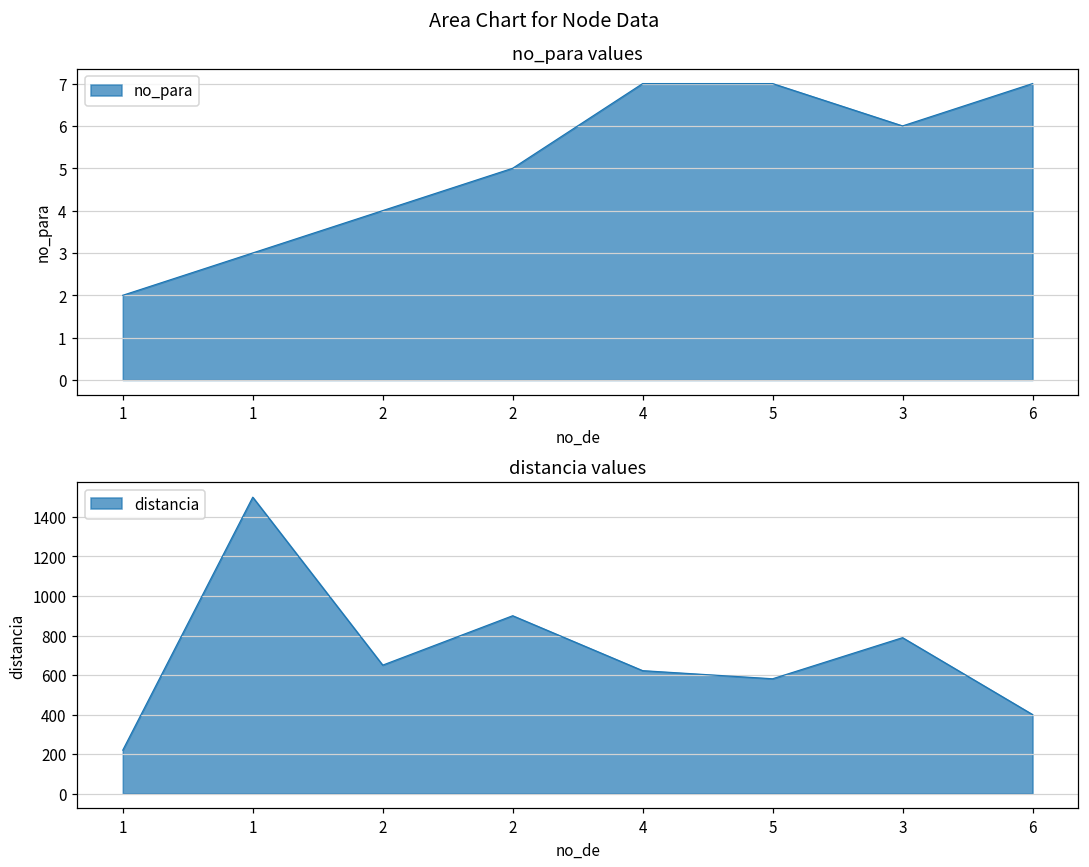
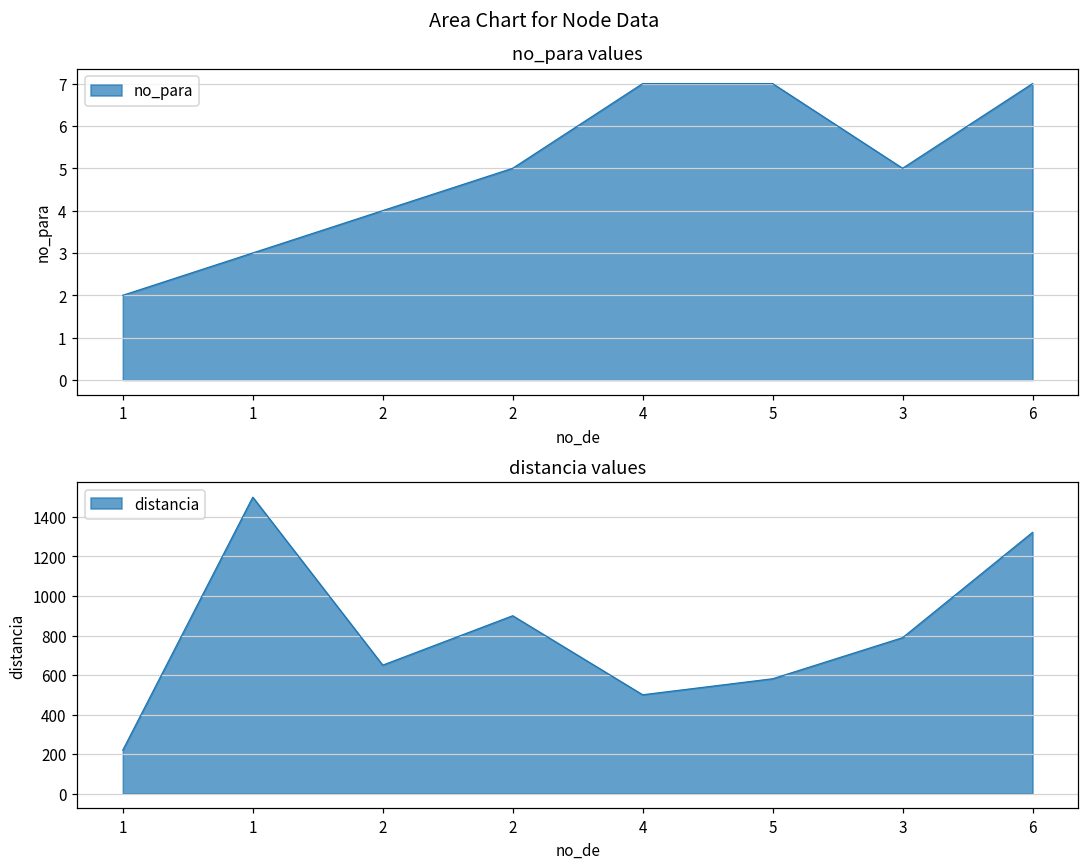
  {
    "no_para values": {
      "4": 7,
      "5": 7,
-     "3": 6,
+     "3": 5,
      "6": 7
    },
    "distancia values": {
-     "4": 620,
+     "4": 500,
      "5": 580,
      "3": 790,
-     "6": 400
+     "6": 1320
    }
  }
